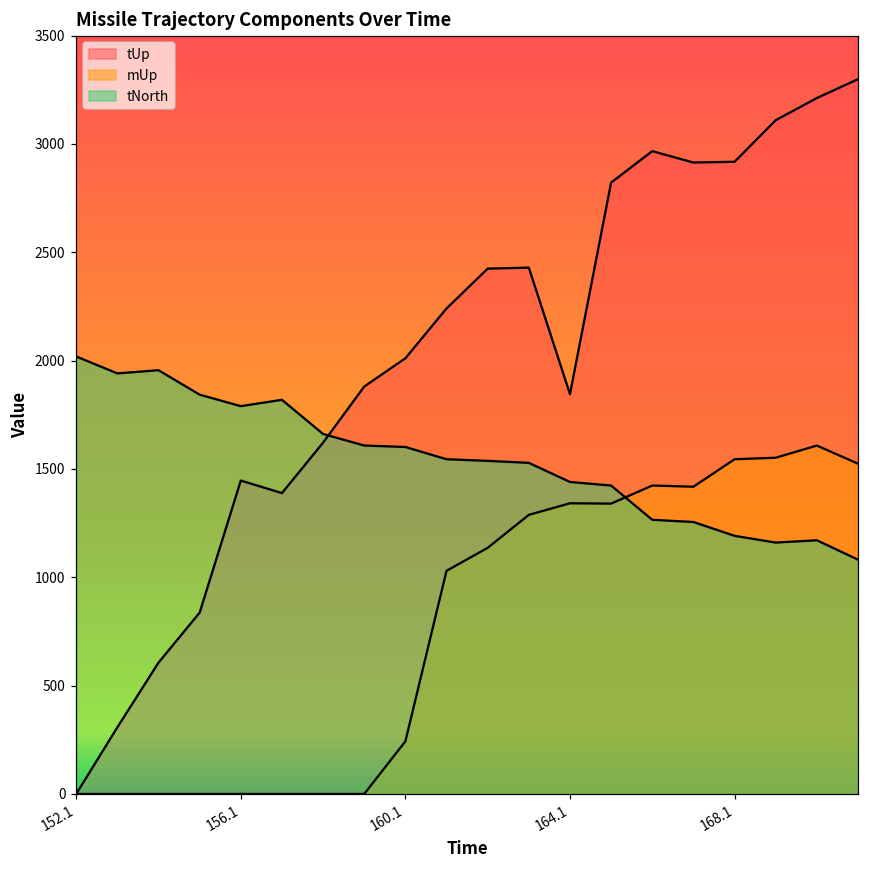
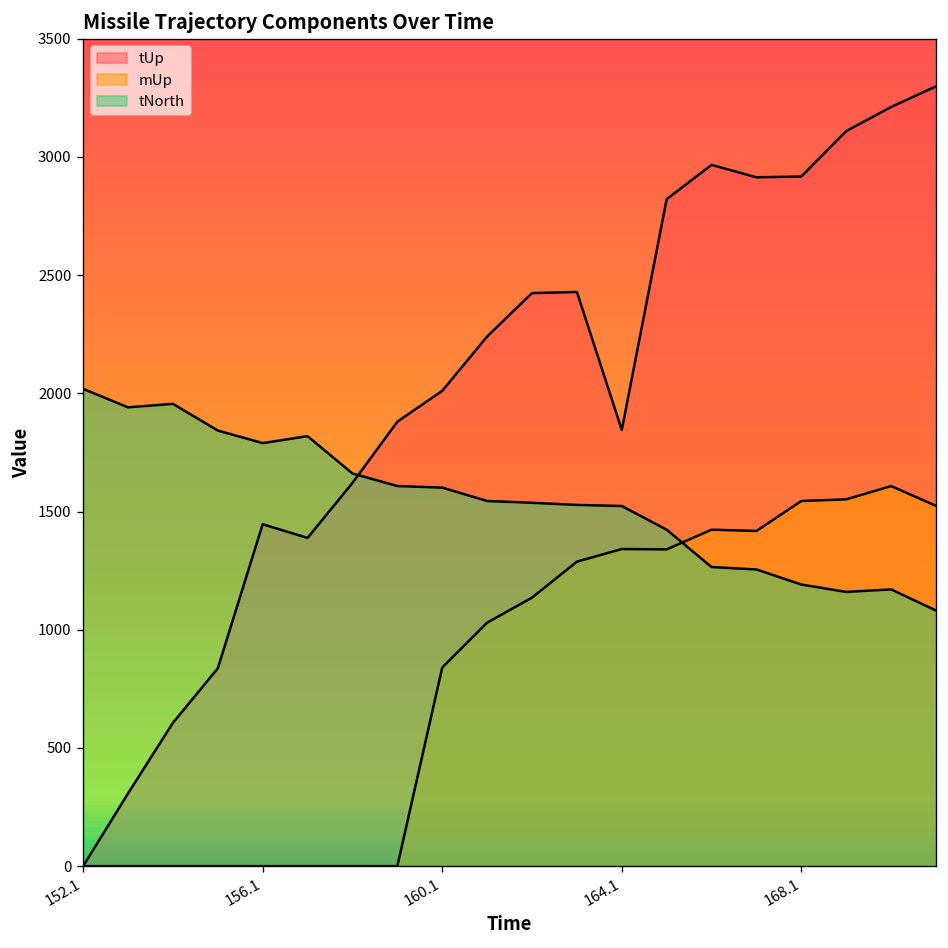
  {
    "tUp": {
      "156.1": 1450,
      "160.1": 2010,
      "164.1": 1850,
      "168.1": 2920
    },
    "mUp": {
      "156.1": 0,
-     "160.1": 240,
+     "160.1": 840,
      "164.1": 1340,
      "168.1": 1540
    },
    "tNorth": {
      "152.1": 2020,
      "156.1": 1790,
      "160.1": 1600,
-     "164.1": 1440,
+     "164.1": 1520,
      "168.1": 1190
    }
  }
